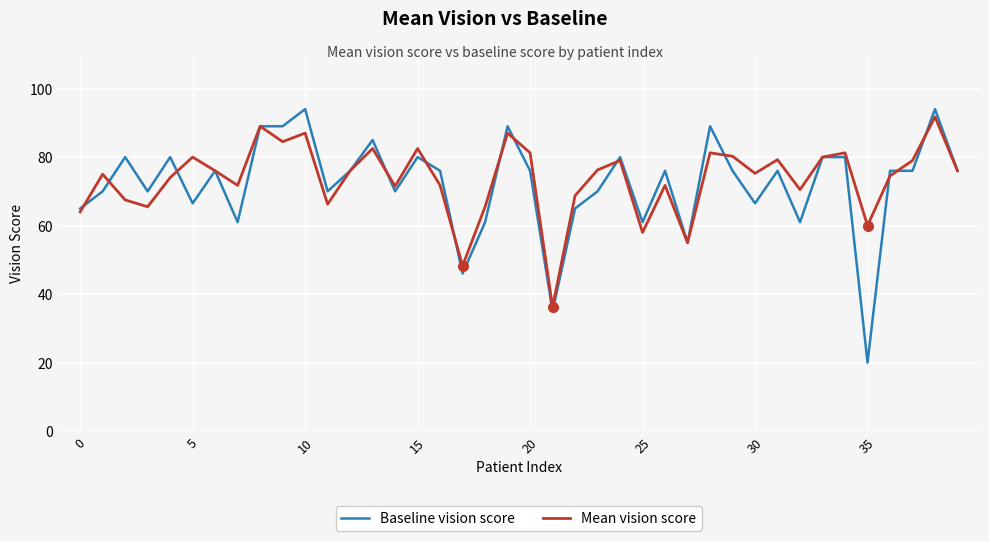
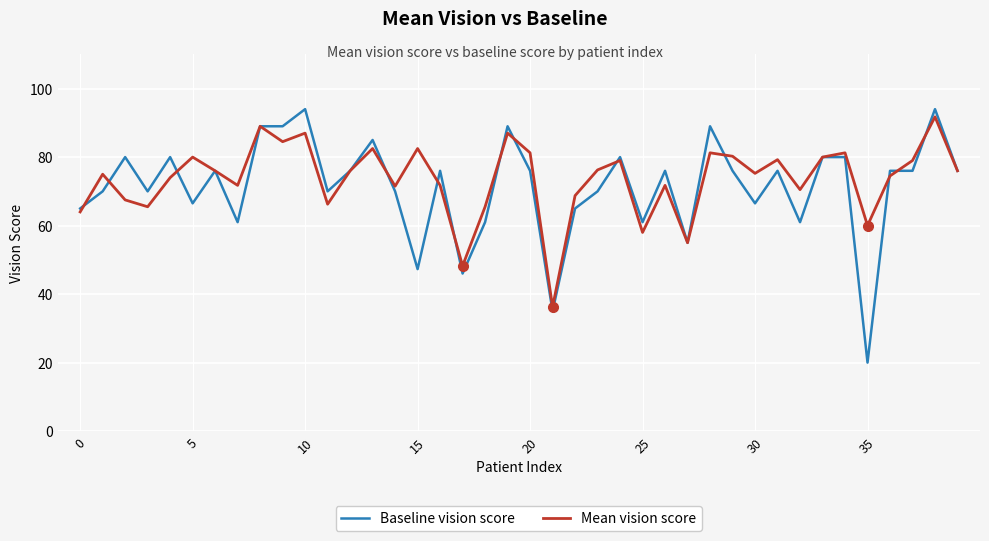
  {
    "Baseline vision score": {
      "0": 65,
      "5": 67,
      "10": 94,
-     "15": 80,
+     "15": 47,
      "20": 76,
      "25": 61,
      "30": 67,
      "35": 20
    }
  }
